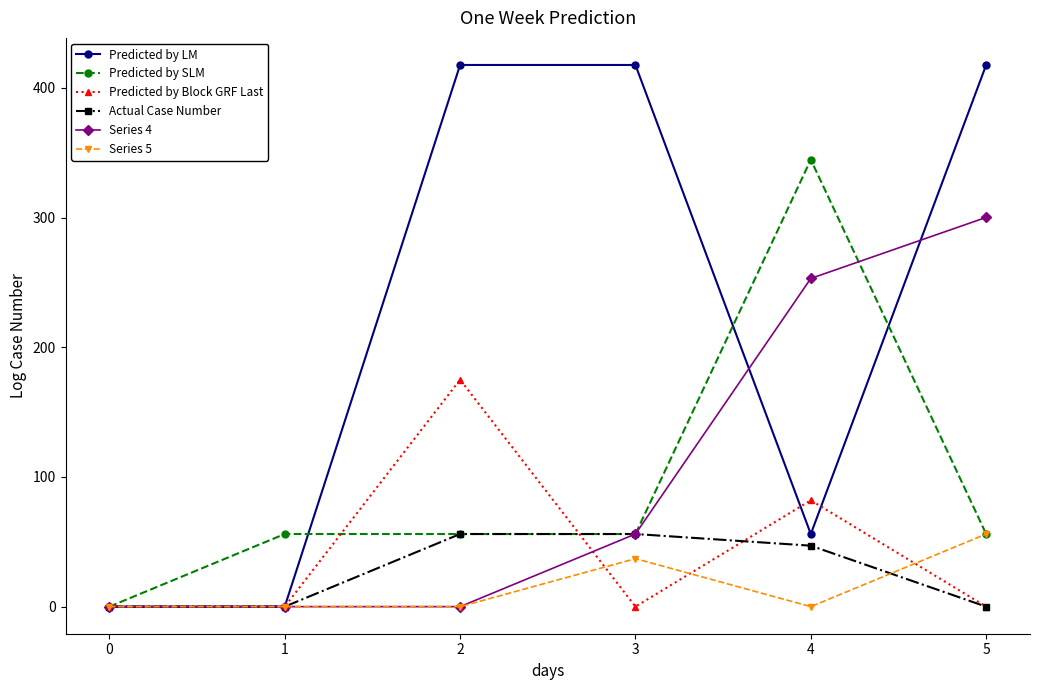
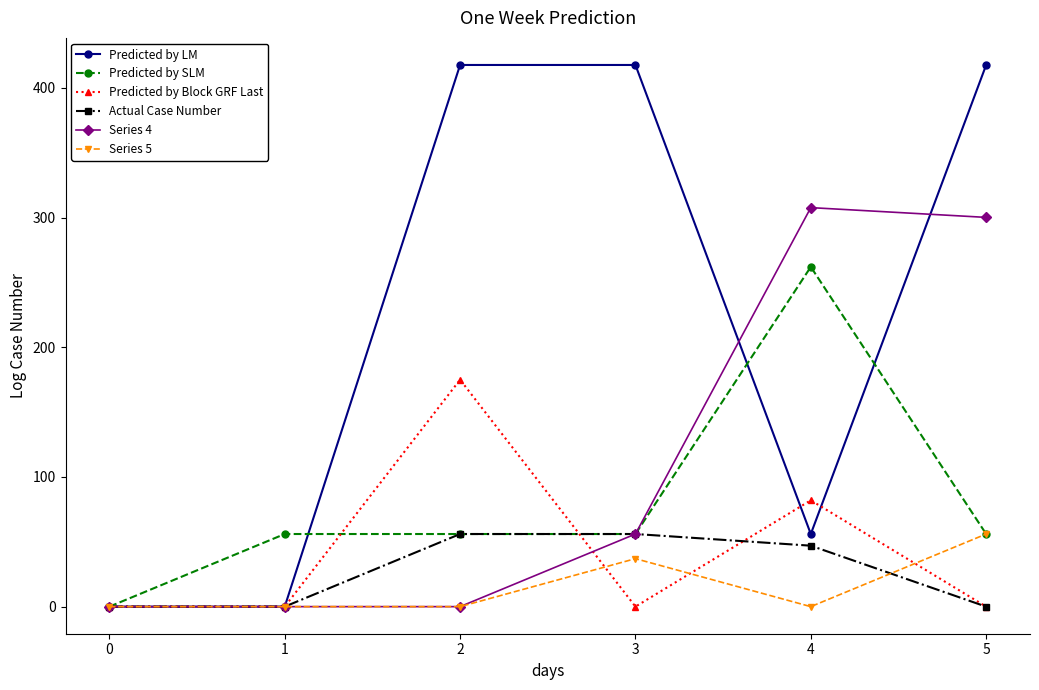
  {
    "Predicted by LM": {
      "2": 418,
      "3": 418,
      "4": 56,
      "5": 418
    },
    "Predicted by SLM": {
      "1": 56,
-     "4": 345
+     "4": 262
    },
    "Predicted by Block GRF Last": {
      "2": 175,
      "3": 0,
      "4": 82
    },
    "Actual Case Number": {
      "4": 47
    },
    "Series 4": {
-     "4": 253,
+     "4": 308,
      "5": 300
    },
    "Series 5": {
      "3": 37,
      "4": 0
    }
  }
